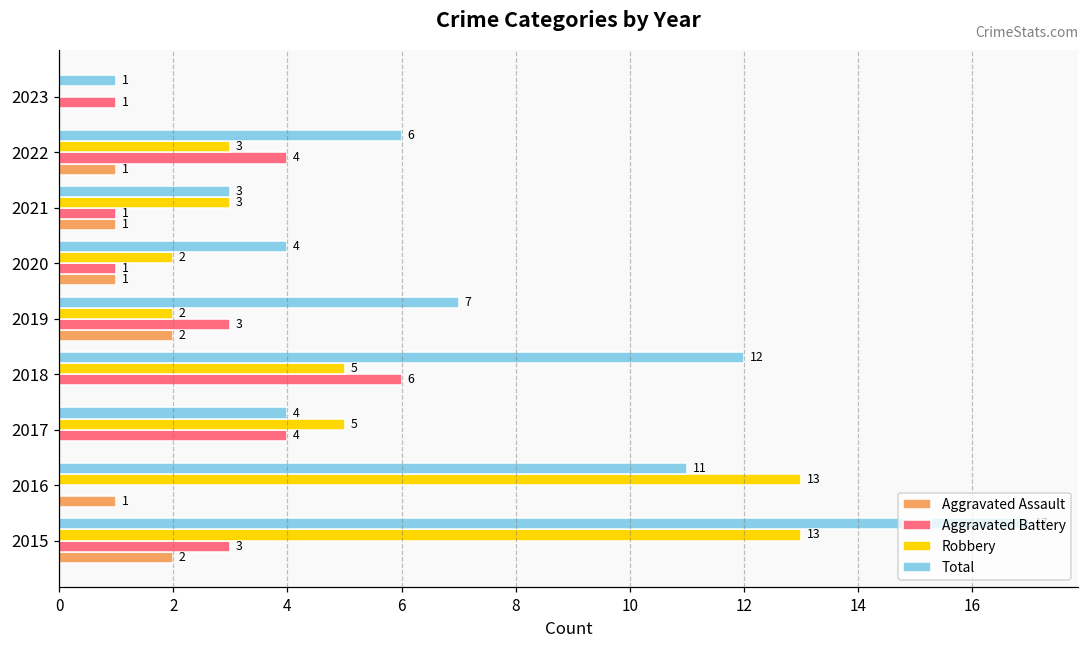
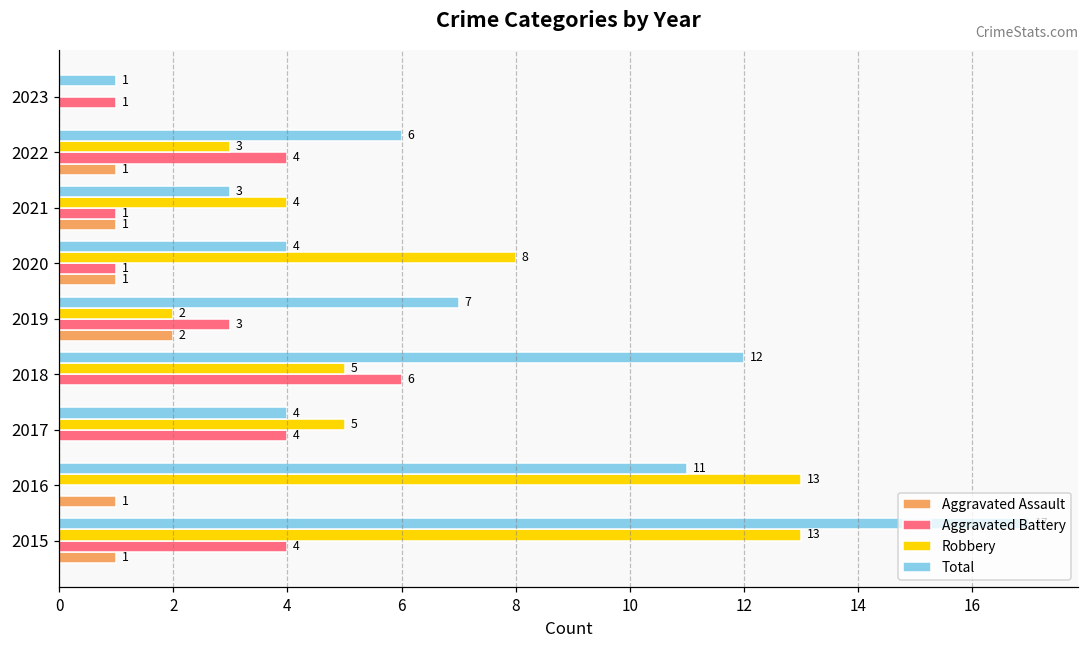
  {
    "Aggravated Assault": {
      "2022": 1,
      "2021": 1,
      "2020": 1,
      "2019": 2,
      "2016": 1,
-     "2015": 2
+     "2015": 1
    },
    "Aggravated Battery": {
      "2023": 1,
      "2022": 4,
      "2021": 1,
      "2020": 1,
      "2019": 3,
      "2018": 6,
      "2017": 4,
-     "2015": 3
+     "2015": 4
    },
    "Robbery": {
      "2022": 3,
-     "2021": 3,
-     "2020": 2,
+     "2021": 4,
+     "2020": 8,
      "2019": 2,
      "2018": 5,
      "2017": 5,
      "2016": 13,
      "2015": 13
    },
    "Total": {
      "2023": 1,
      "2022": 6,
      "2021": 3,
      "2020": 4,
      "2019": 7,
      "2018": 12,
      "2017": 4,
      "2016": 11
    }
  }
